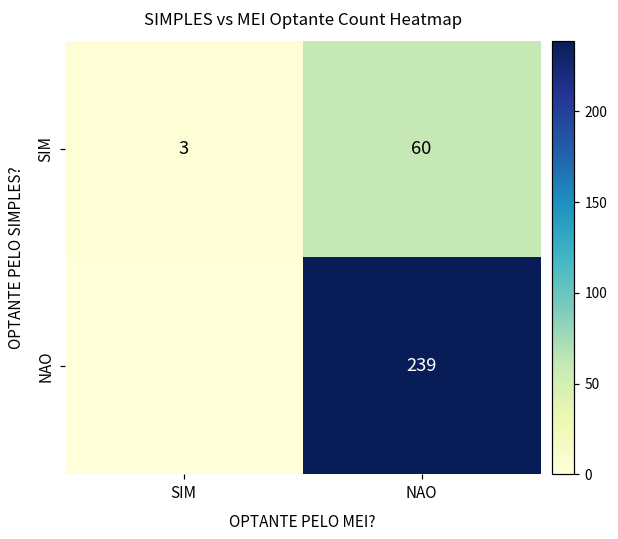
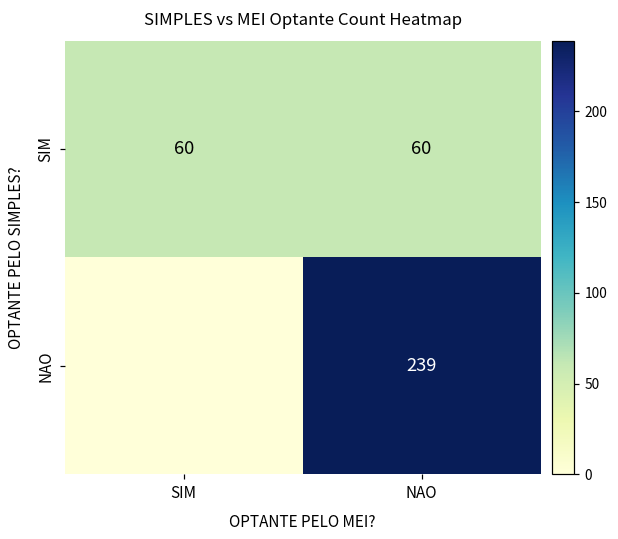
  {
    "SIM": {
-     "SIM": 3,
+     "SIM": 60,
      "NAO": 60
    },
    "NAO": {
      "NAO": 239
    }
  }
